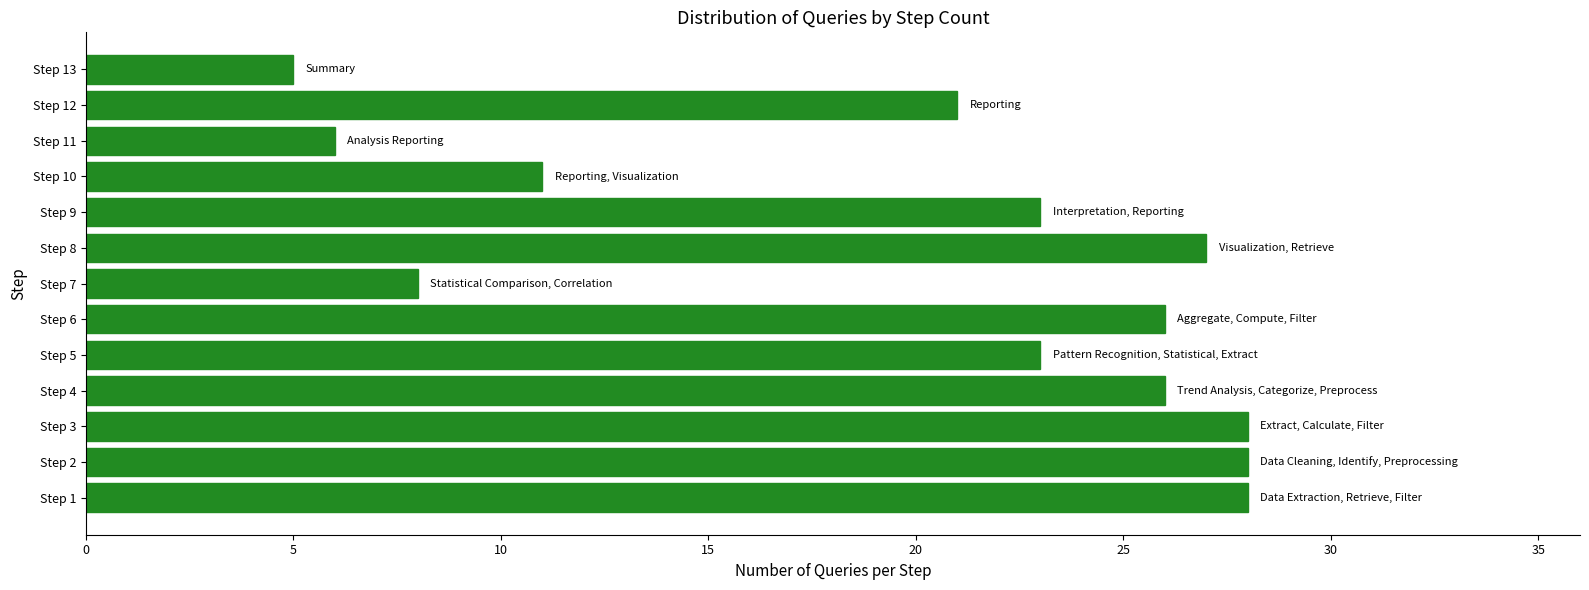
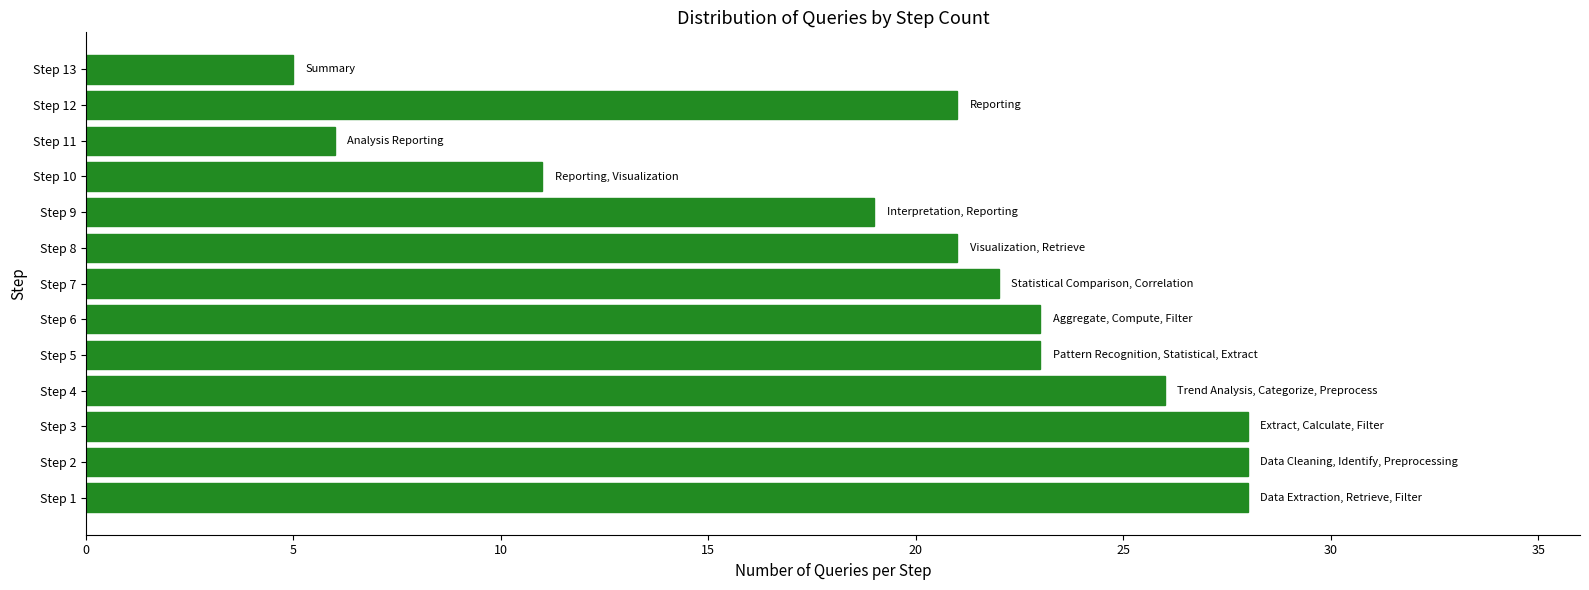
  {
    "Step 13": 5,
    "Step 12": 21,
    "Step 11": 6,
    "Step 10": 11,
-   "Step 9": 23,
-   "Step 8": 27,
-   "Step 7": 8,
-   "Step 6": 26,
+   "Step 9": 19,
+   "Step 8": 21,
+   "Step 7": 22,
+   "Step 6": 23,
    "Step 5": 23,
    "Step 4": 26,
    "Step 3": 28,
    "Step 2": 28,
    "Step 1": 28
  }
